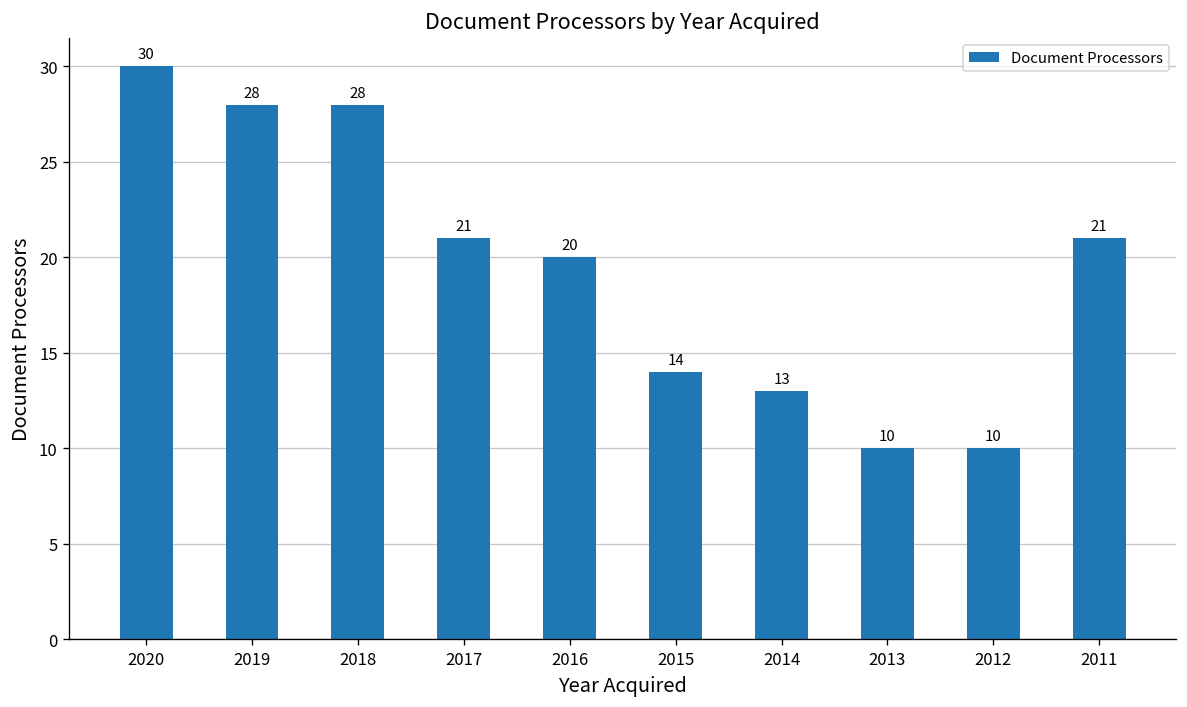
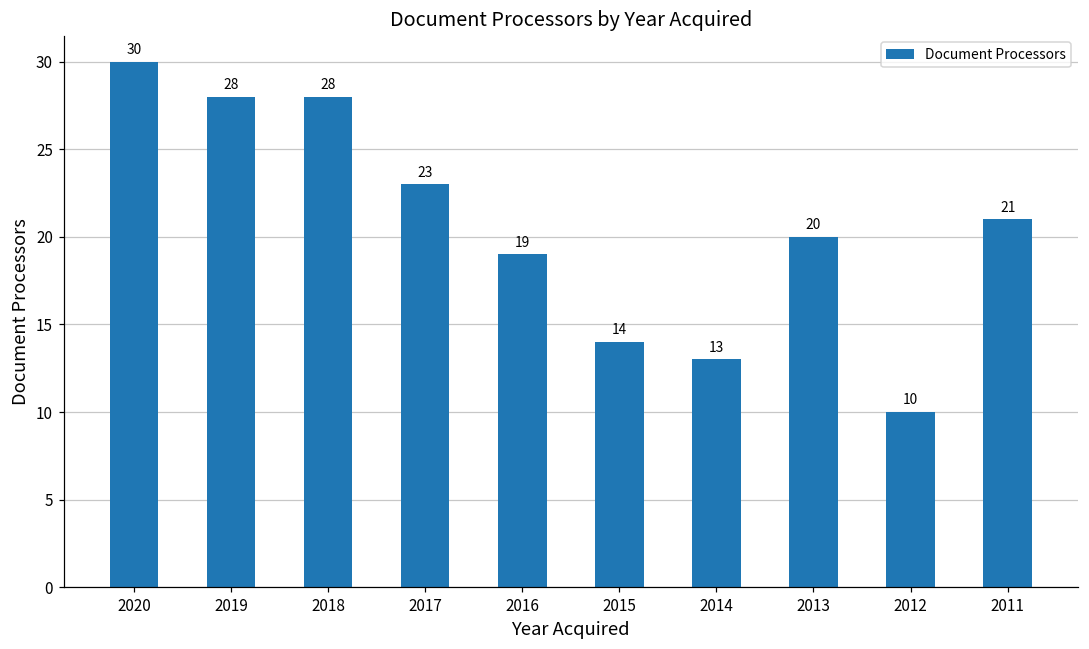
  {
    "2020": 30,
    "2019": 28,
    "2018": 28,
-   "2017": 21,
-   "2016": 20,
+   "2017": 23,
+   "2016": 19,
    "2015": 14,
    "2014": 13,
-   "2013": 10,
+   "2013": 20,
    "2012": 10,
    "2011": 21
  }
